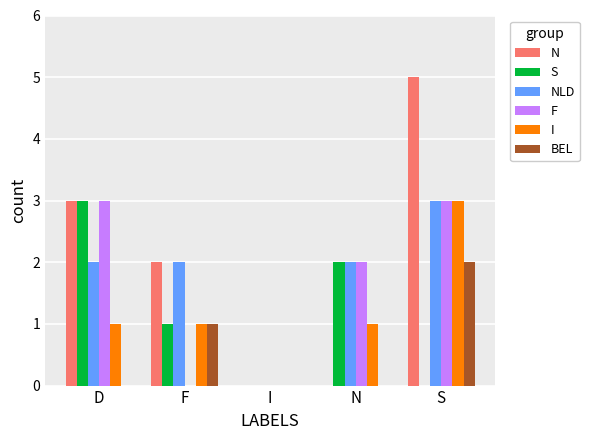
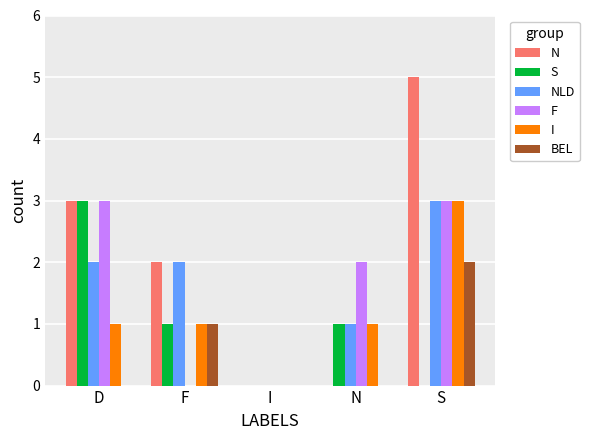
  {
    "N": {
      "D": 3,
      "F": 2,
      "I": 0,
      "N": 0,
      "S": 5
    },
    "S": {
      "D": 3,
      "F": 1,
      "I": 0,
-     "N": 2,
+     "N": 1,
      "S": 0
    },
    "NLD": {
      "D": 2,
      "F": 2,
      "I": 0,
-     "N": 2,
+     "N": 1,
      "S": 3
    },
    "F": {
      "D": 3,
      "F": 0,
      "I": 0,
      "N": 2,
      "S": 3
    },
    "I": {
      "D": 1,
      "F": 1,
      "I": 0,
      "N": 1,
      "S": 3
    },
    "BEL": {
      "D": 0,
      "F": 1,
      "I": 0,
      "N": 0,
      "S": 2
    }
  }
